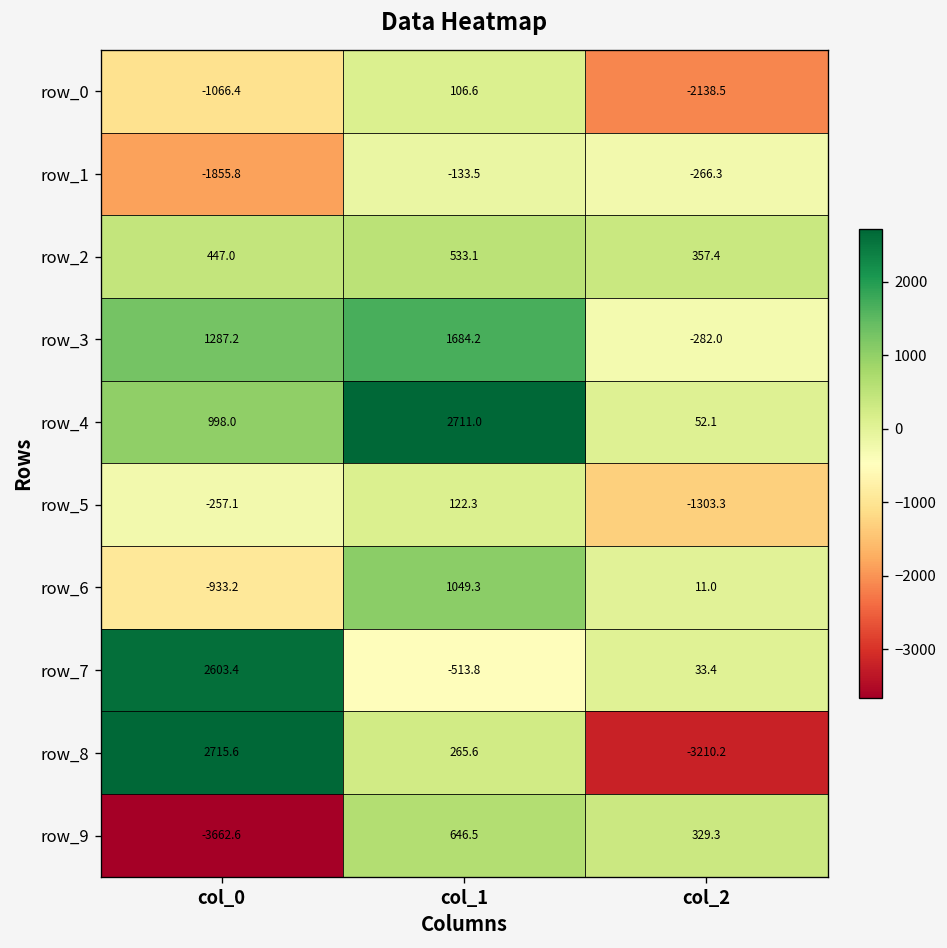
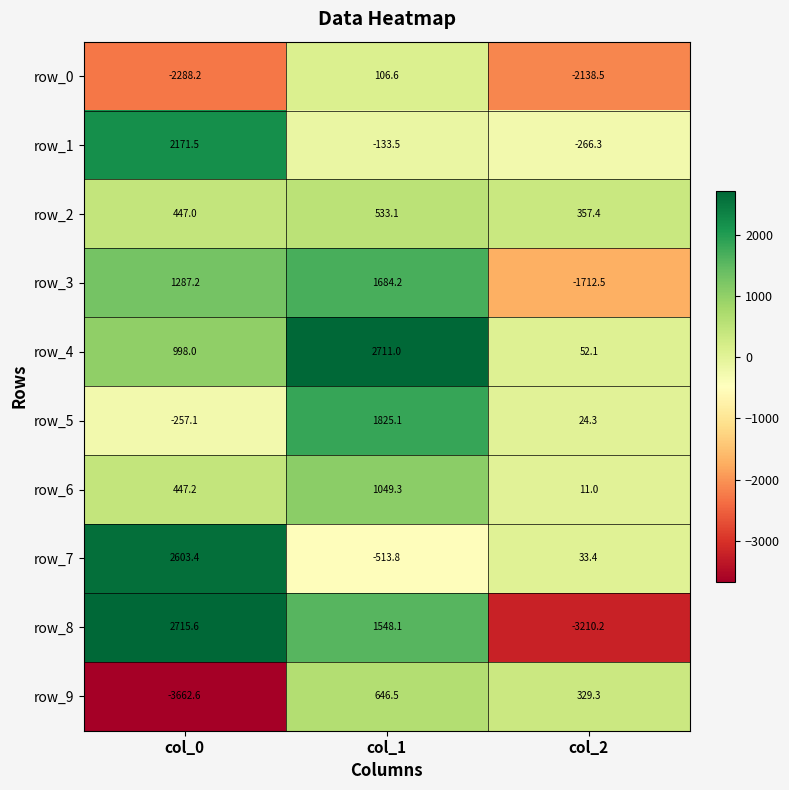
  {
    "row_0": {
-     "col_0": -1066.4,
+     "col_0": -2288.2,
      "col_1": 106.6,
      "col_2": -2138.5
    },
    "row_1": {
-     "col_0": -1855.8,
+     "col_0": 2171.5,
      "col_1": -133.5,
      "col_2": -266.3
    },
    "row_2": {
      "col_0": 447.0,
      "col_1": 533.1,
      "col_2": 357.4
    },
    "row_3": {
      "col_0": 1287.2,
      "col_1": 1684.2,
-     "col_2": -282.0
+     "col_2": -1712.5
    },
    "row_4": {
      "col_0": 998.0,
      "col_1": 2711.0,
      "col_2": 52.1
    },
    "row_5": {
      "col_0": -257.1,
-     "col_1": 122.3,
-     "col_2": -1303.3
+     "col_1": 1825.1,
+     "col_2": 24.3
    },
    "row_6": {
-     "col_0": -933.2,
+     "col_0": 447.2,
      "col_1": 1049.3,
      "col_2": 11.0
    },
    "row_7": {
      "col_0": 2603.4,
      "col_1": -513.8,
      "col_2": 33.4
    },
    "row_8": {
      "col_0": 2715.6,
-     "col_1": 265.6,
+     "col_1": 1548.1,
      "col_2": -3210.2
    },
    "row_9": {
      "col_0": -3662.6,
      "col_1": 646.5,
      "col_2": 329.3
    }
  }
